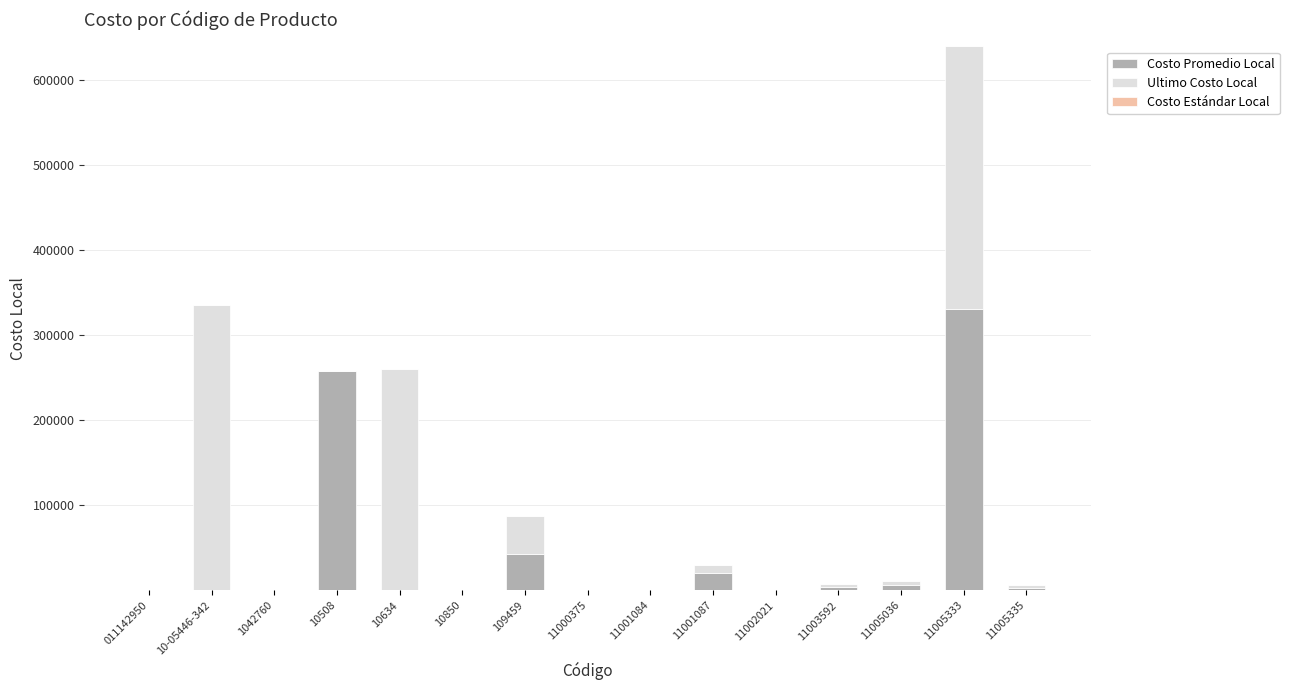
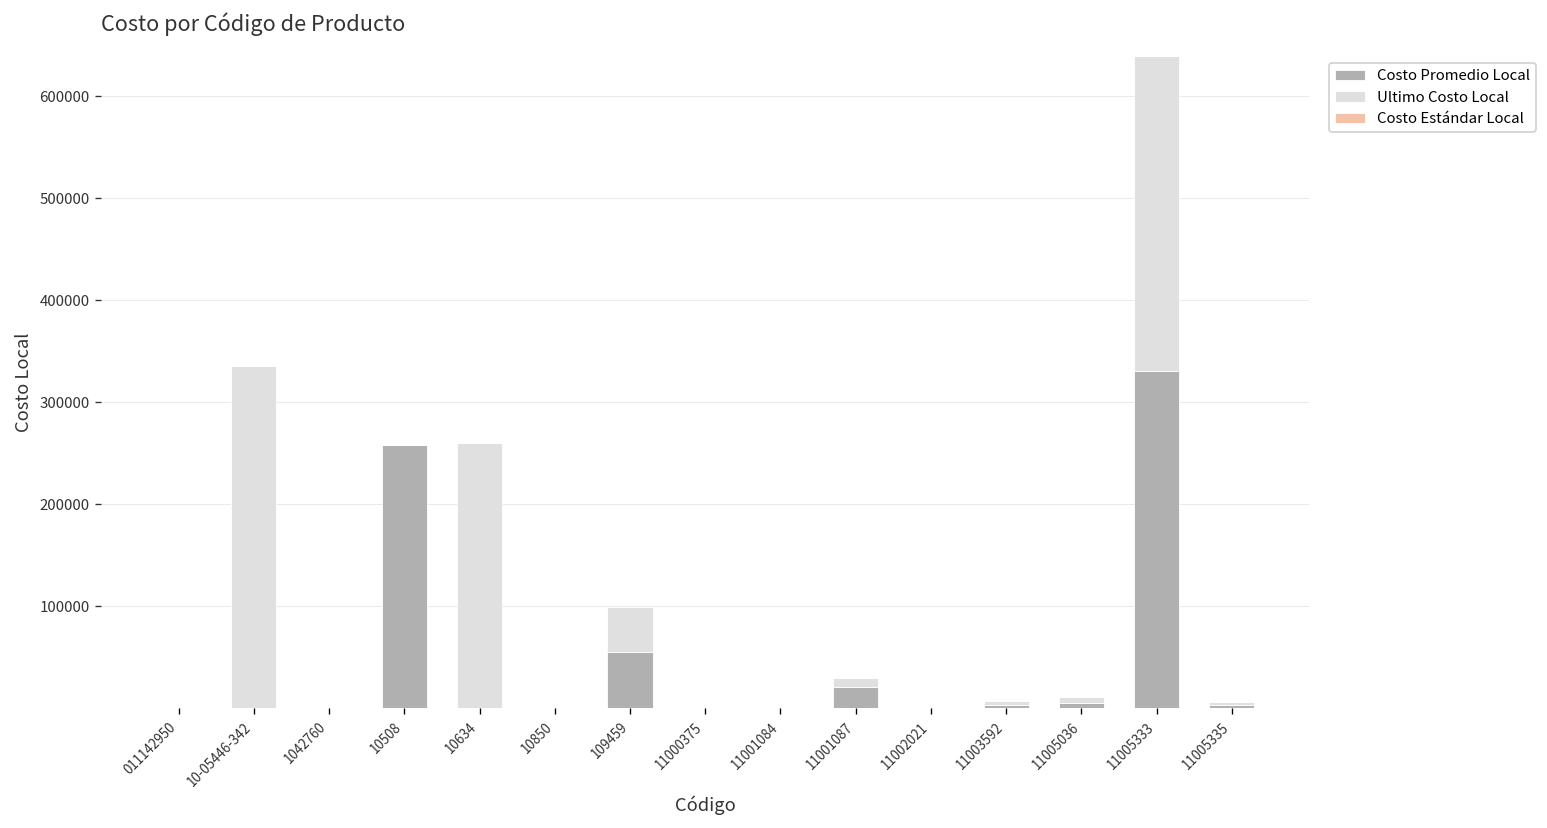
  {
    "Costo Promedio Local": {
      "10-05446-342": 0,
      "10508": 260000,
      "10850": 0,
-     "109459": 40000,
+     "109459": 60000,
      "11000375": 0,
      "11001087": 20000,
      "11003592": 0,
      "11005036": 10000,
      "11005333": 330000,
      "11005335": 0
    },
    "Costo Estándar Local": {
      "011142950": 0,
      "1042760": 0,
      "10508": 0,
      "10850": 0,
      "11000375": 0,
      "11001084": 0,
      "11002021": 0,
      "11003592": 0,
      "11005335": 0
    }
  }
